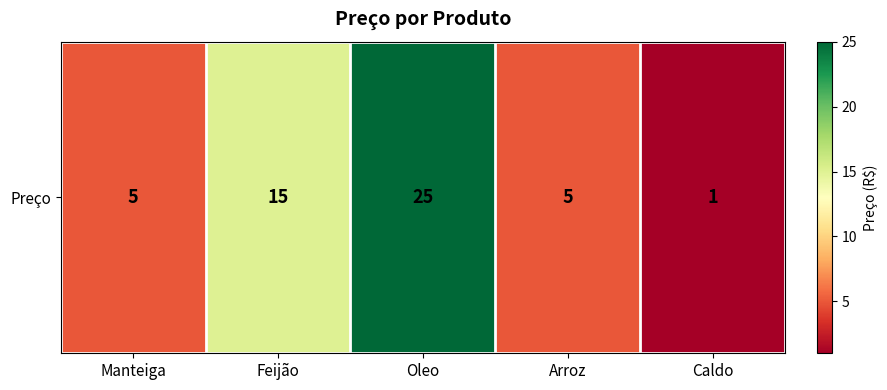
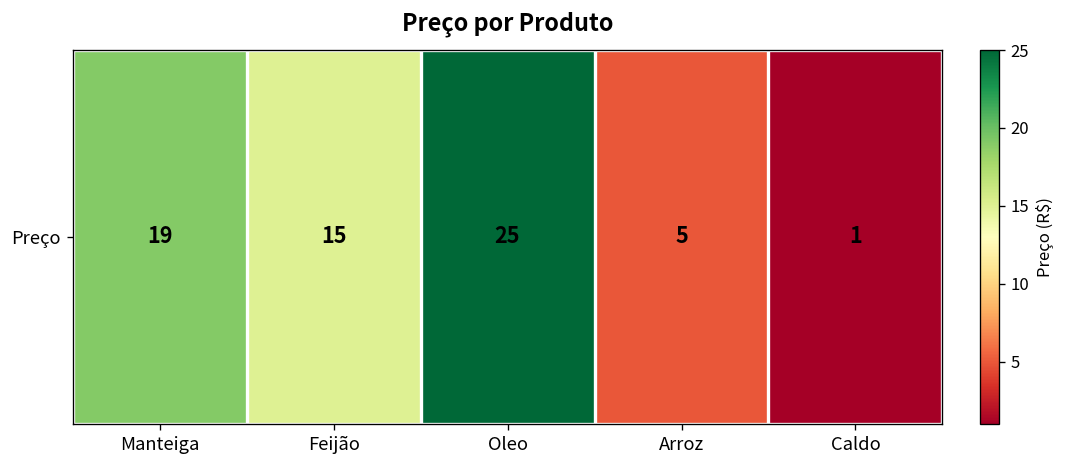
  {
    "Preço": {
-     "Manteiga": 5,
+     "Manteiga": 19,
      "Feijão": 15,
      "Oleo": 25,
      "Arroz": 5,
      "Caldo": 1
    }
  }
